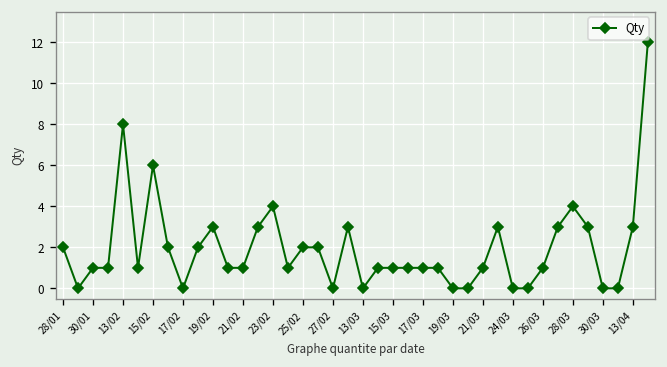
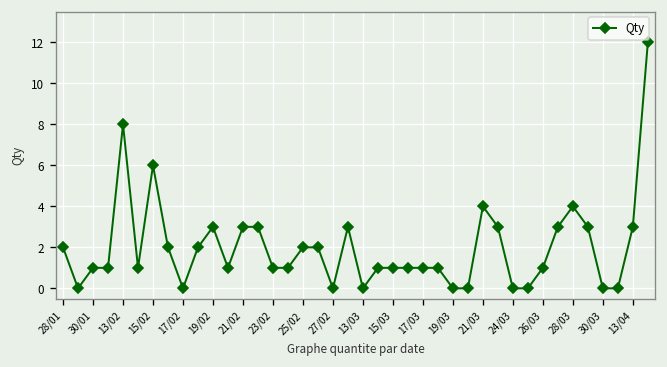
  {
    "28/01": 2,
    "30/01": 1,
    "13/02": 8,
    "15/02": 6,
    "17/02": 0,
    "19/02": 3,
-   "21/02": 1,
-   "23/02": 4,
+   "21/02": 3,
+   "23/02": 1,
    "25/02": 2,
    "27/02": 0,
    "13/03": 0,
    "15/03": 1,
    "17/03": 1,
    "19/03": 0,
-   "21/03": 1,
+   "21/03": 4,
    "24/03": 0,
    "26/03": 1,
    "28/03": 4,
    "30/03": 0,
    "13/04": 3
  }
